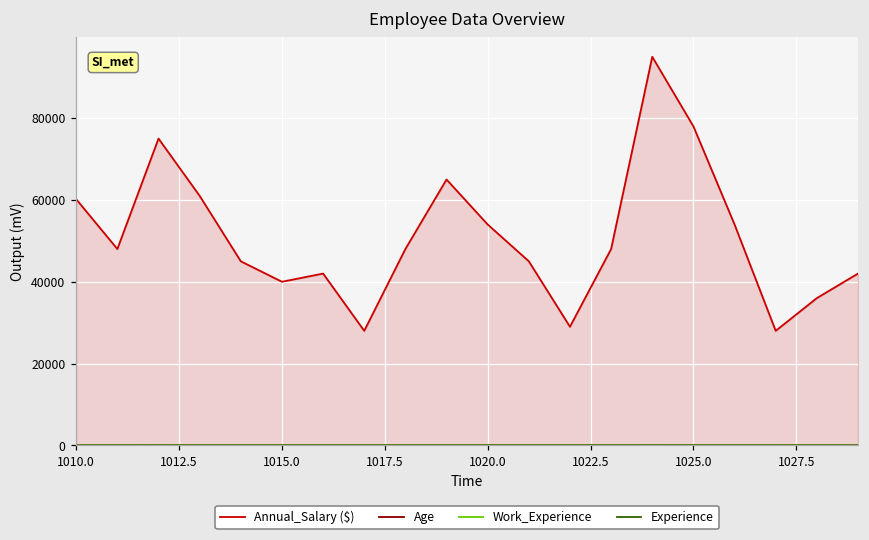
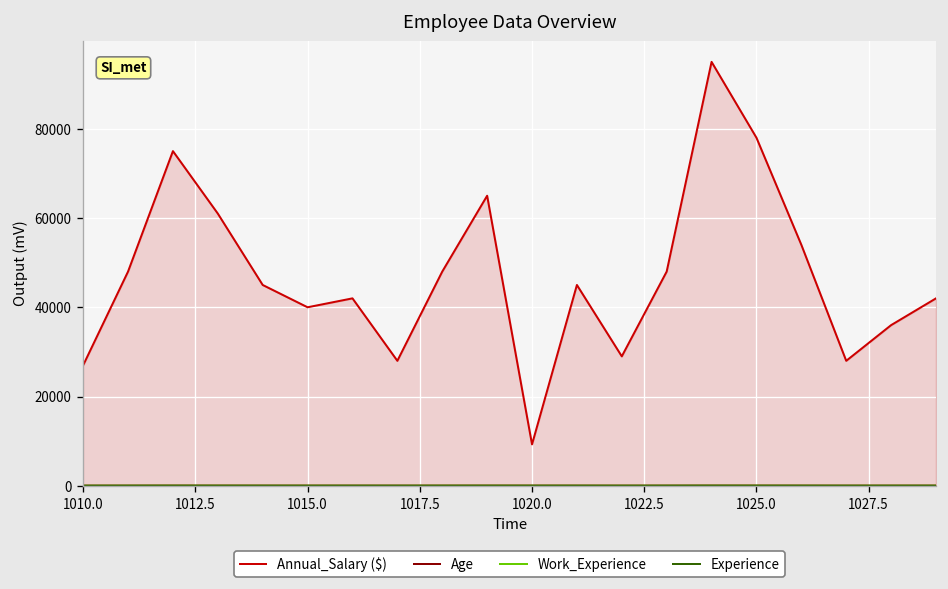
  {
    "Annual_Salary ($)": {
-     "1010.0": 60000,
+     "1010.0": 27000,
      "1015.0": 40000,
-     "1020.0": 54000,
+     "1020.0": 9000,
      "1025.0": 78000
    },
    "Experience": {
      "1010.0": 0,
      "1015.0": 0,
      "1020.0": 0,
      "1025.0": 0
    }
  }
